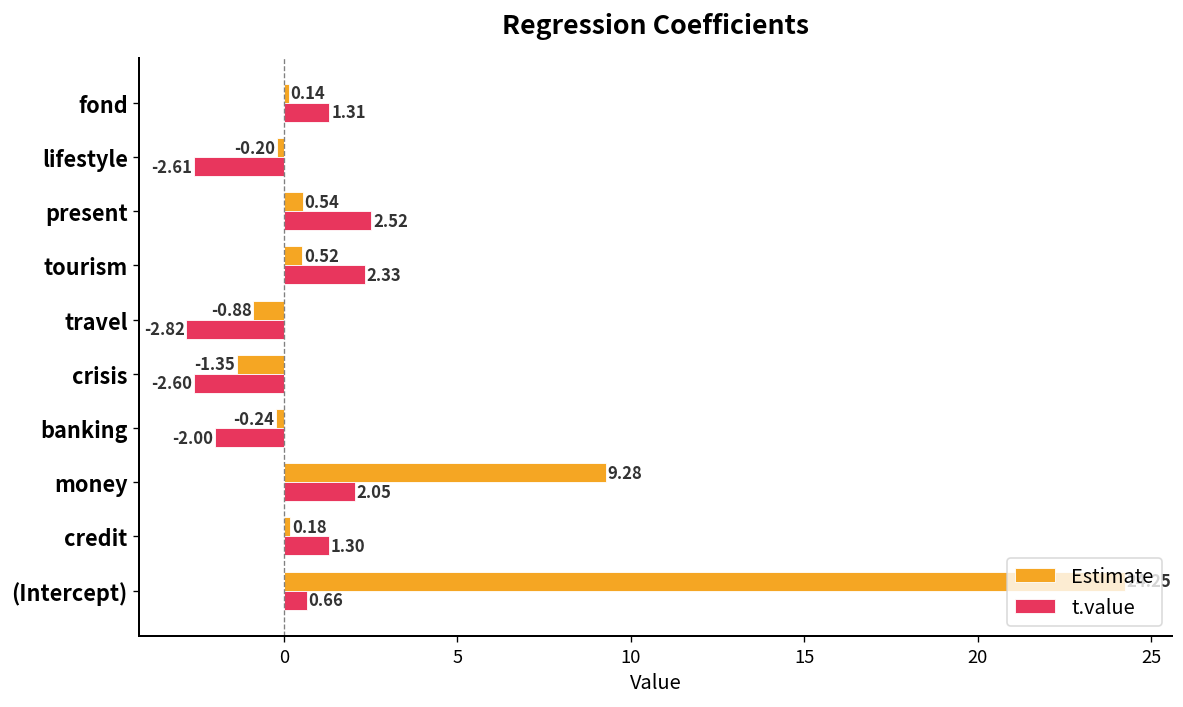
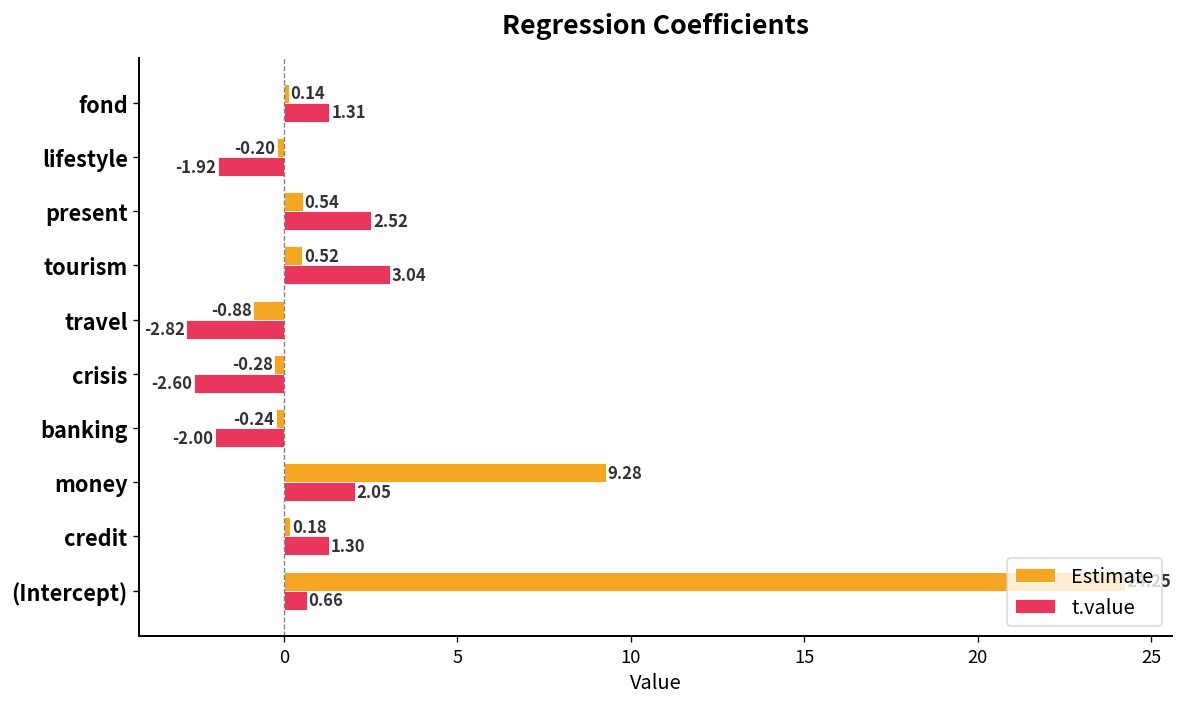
  {
    "Estimate": {
      "fond": 0.14,
      "lifestyle": -0.20,
      "present": 0.54,
      "tourism": 0.52,
      "travel": -0.88,
-     "crisis": -1.35,
+     "crisis": -0.28,
      "banking": -0.24,
      "money": 9.28,
      "credit": 0.18
    },
    "t.value": {
      "fond": 1.31,
-     "lifestyle": -2.61,
+     "lifestyle": -1.92,
      "present": 2.52,
-     "tourism": 2.33,
+     "tourism": 3.04,
      "travel": -2.82,
      "crisis": -2.60,
      "banking": -2.00,
      "money": 2.05,
      "credit": 1.30,
      "(Intercept)": 0.66
    }
  }
